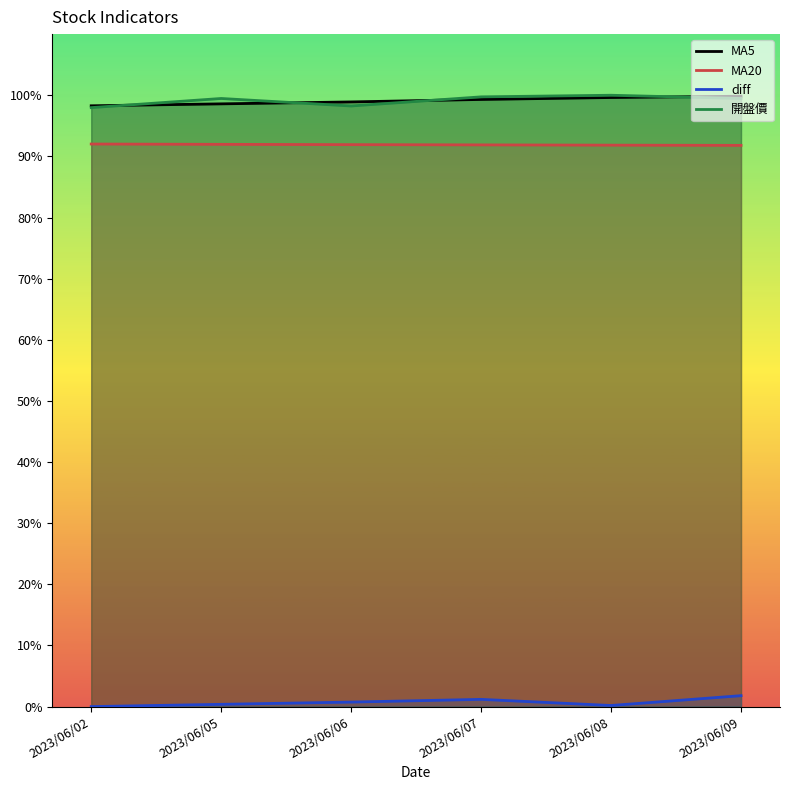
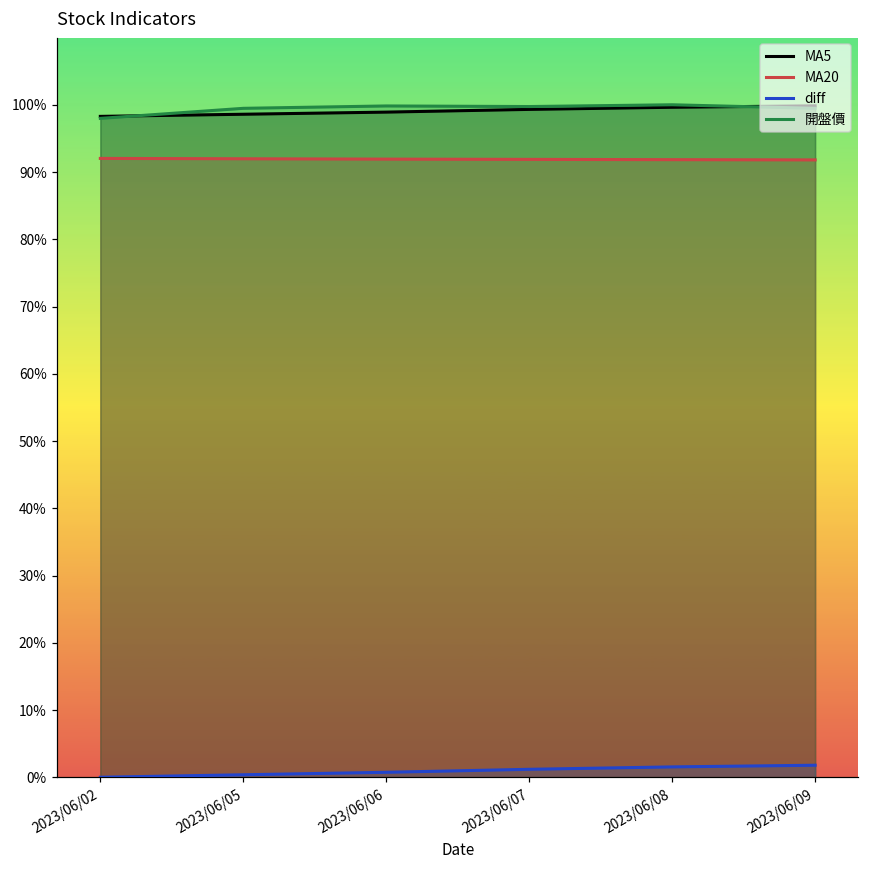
  {
    "MA5": {
      "2023/06/05": "99%",
      "2023/06/06": "99%"
    },
    "MA20": {
      "2023/06/02": "92%",
      "2023/06/05": "92%",
      "2023/06/06": "92%",
      "2023/06/07": "92%",
      "2023/06/08": "92%",
      "2023/06/09": "92%"
    },
    "diff": {
      "2023/06/02": "0%",
      "2023/06/05": "0%",
      "2023/06/06": "1%",
      "2023/06/07": "1%",
-     "2023/06/08": "0%",
+     "2023/06/08": "2%",
      "2023/06/09": "2%"
    },
    "開盤價": {
      "2023/06/05": "99%",
-     "2023/06/06": "98%"
+     "2023/06/06": "100%"
    }
  }
